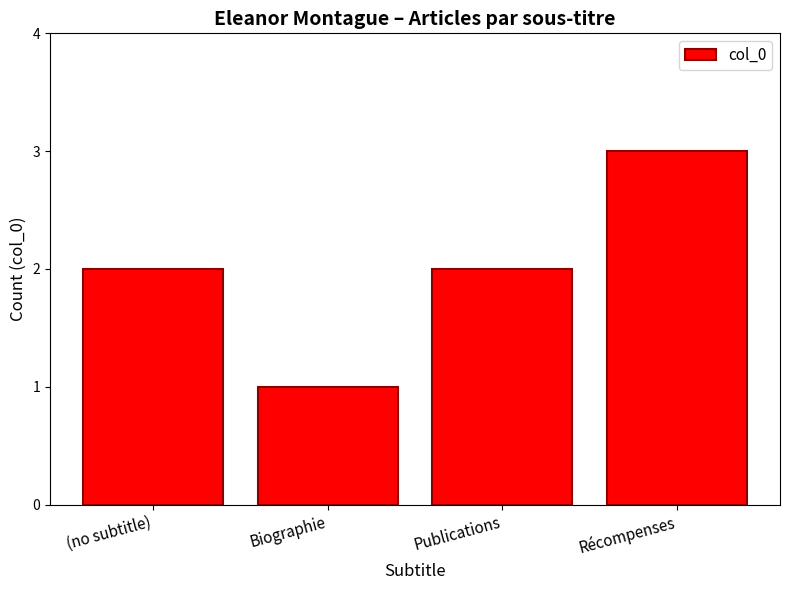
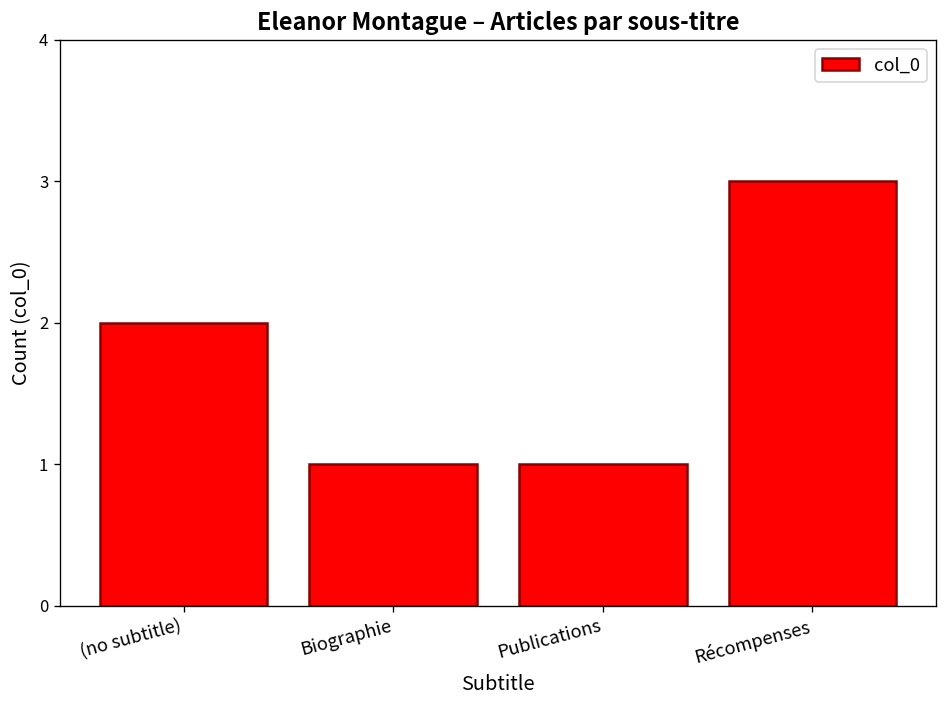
  {
    "(no subtitle)": 2,
    "Biographie": 1,
-   "Publications": 2,
+   "Publications": 1,
    "Récompenses": 3
  }
